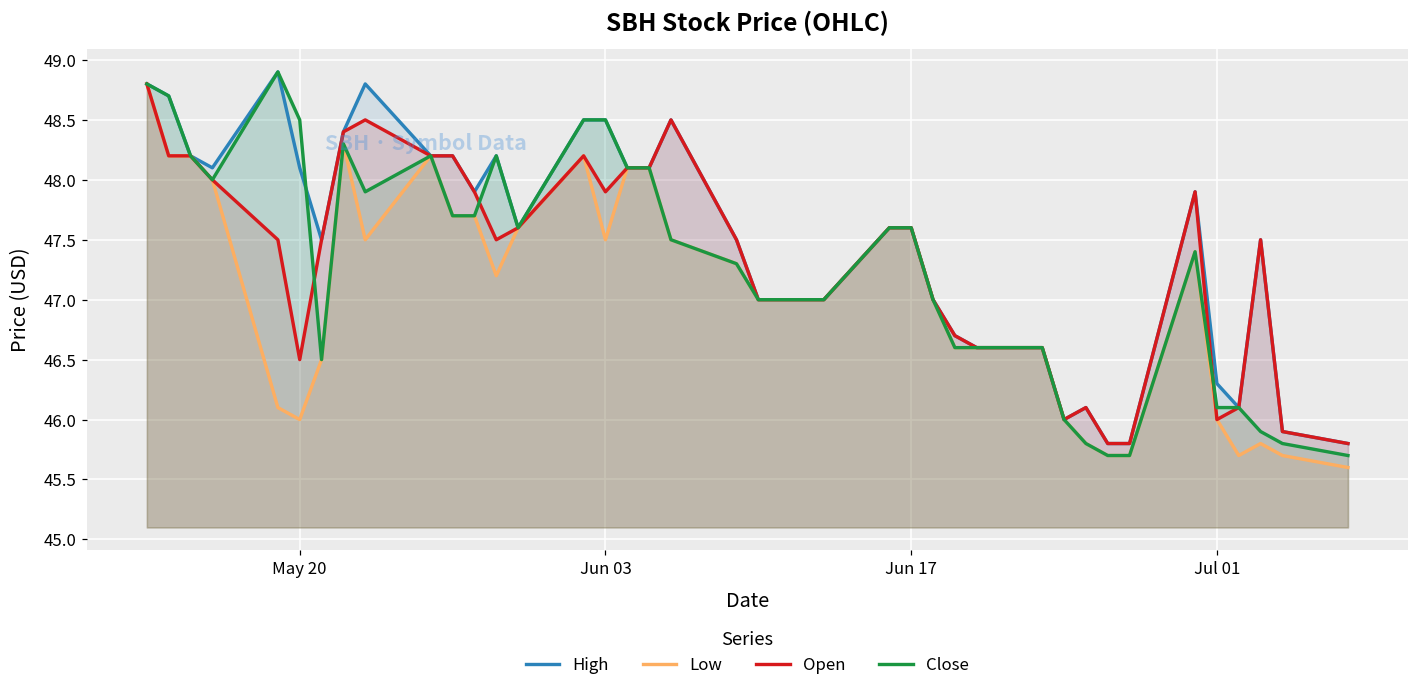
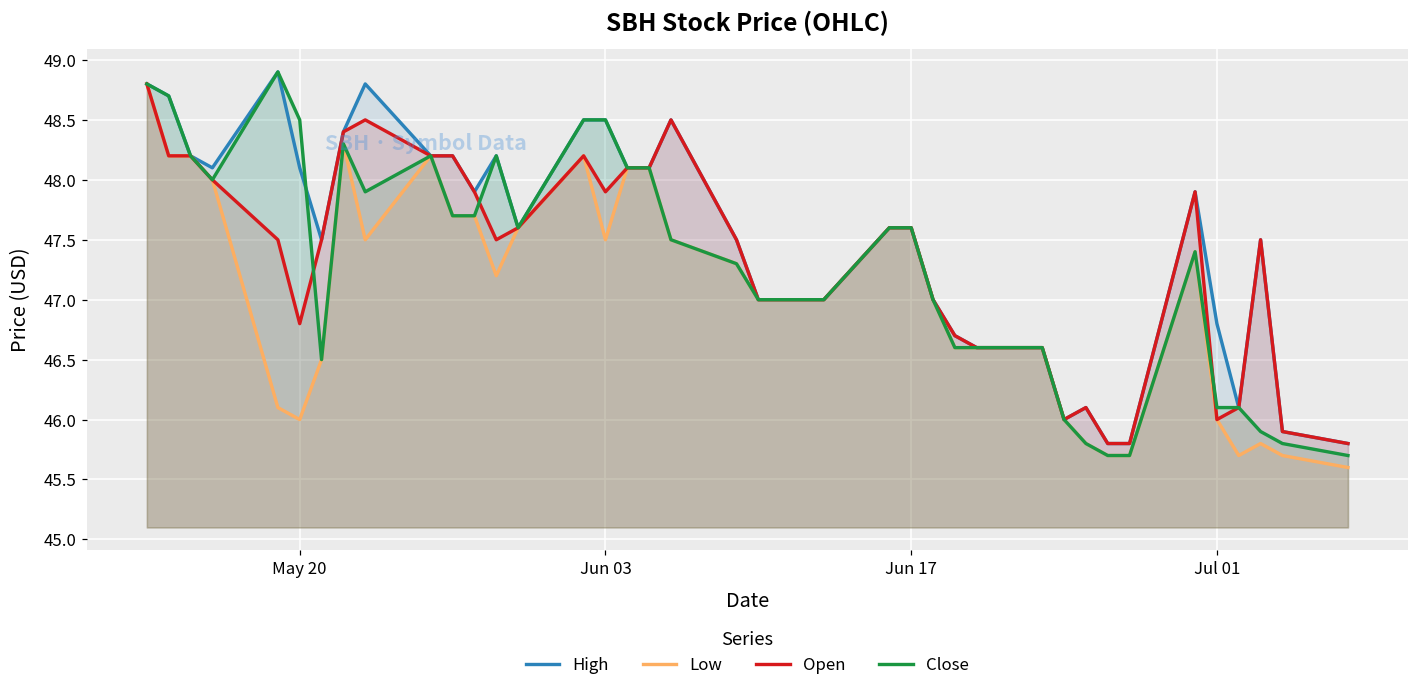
  {
    "High": {
      "May 20": 48.1,
-     "Jul 01": 46.3
+     "Jul 01": 46.8
    },
    "Low": {
      "May 20": 46.0,
      "Jun 03": 47.5
    },
    "Open": {
-     "May 20": 46.5,
+     "May 20": 46.8,
      "Jun 03": 47.9
    },
    "Close": {
      "May 20": 48.5,
      "Jul 01": 46.1
    }
  }
